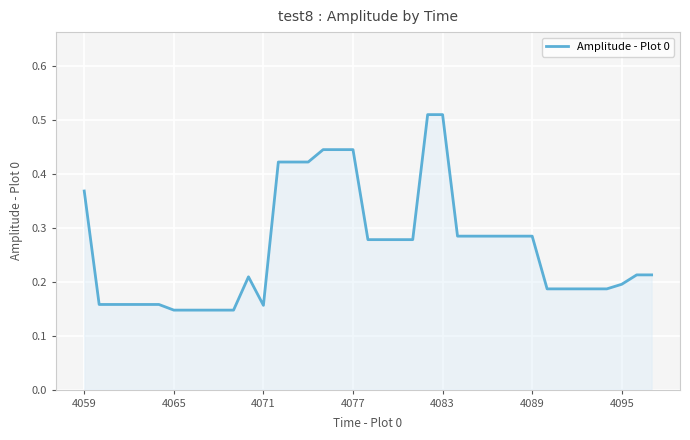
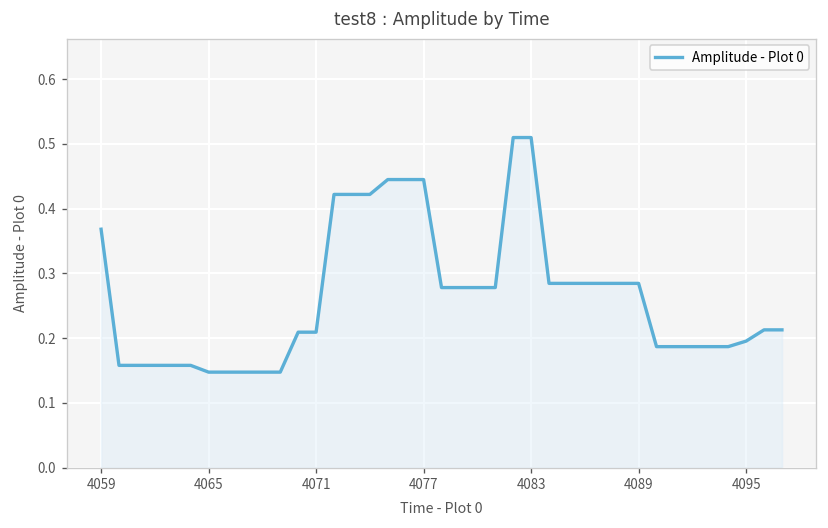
  {
    "4059": 0.37,
    "4065": 0.15,
-   "4071": 0.16,
+   "4071": 0.21,
    "4077": 0.44,
    "4083": 0.51,
    "4089": 0.28,
    "4095": 0.20
  }
